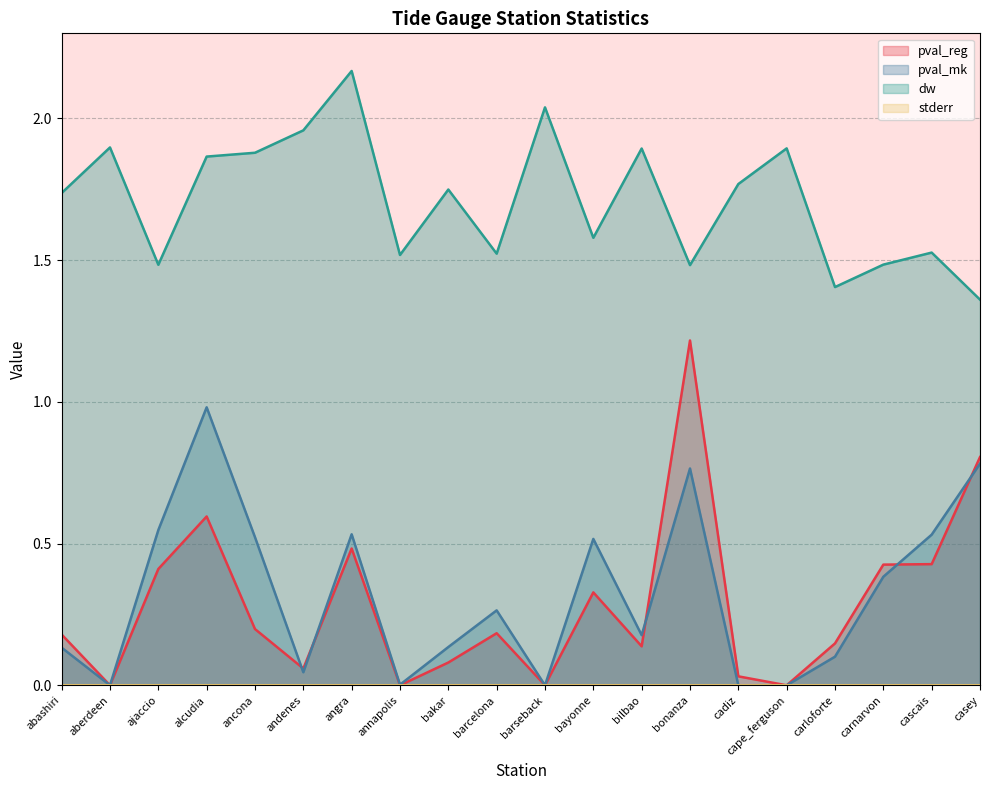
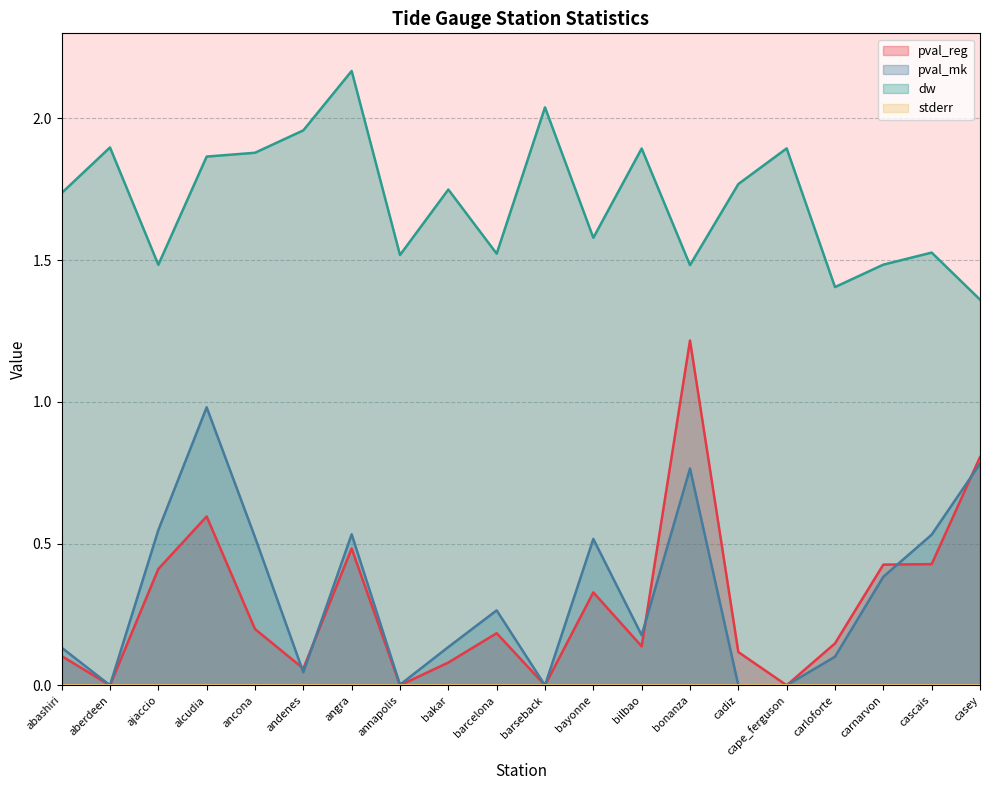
  {
    "pval_reg": {
-     "abashiri": 0.18,
+     "abashiri": 0.10,
      "ajaccio": 0.41,
      "alcudia": 0.60,
      "ancona": 0.20,
      "andenes": 0.06,
      "angra": 0.48,
      "bakar": 0.08,
      "barcelona": 0.18,
      "bayonne": 0.33,
      "bilbao": 0.14,
      "bonanza": 1.22,
-     "cadiz": 0.03,
+     "cadiz": 0.12,
      "carloforte": 0.15,
      "carnarvon": 0.43,
      "cascais": 0.43,
      "casey": 0.81
    },
    "stderr": {
      "abashiri": 0.00,
      "ajaccio": 0.00,
      "alcudia": 0.00,
      "ancona": 0.00,
      "andenes": 0.00,
      "angra": 0.00,
      "bakar": 0.00,
      "barcelona": 0.00,
      "bayonne": 0.00,
      "bilbao": 0.00,
      "bonanza": 0.00,
      "carloforte": 0.00,
      "carnarvon": 0.00,
      "cascais": 0.00,
      "casey": 0.00
    }
  }
